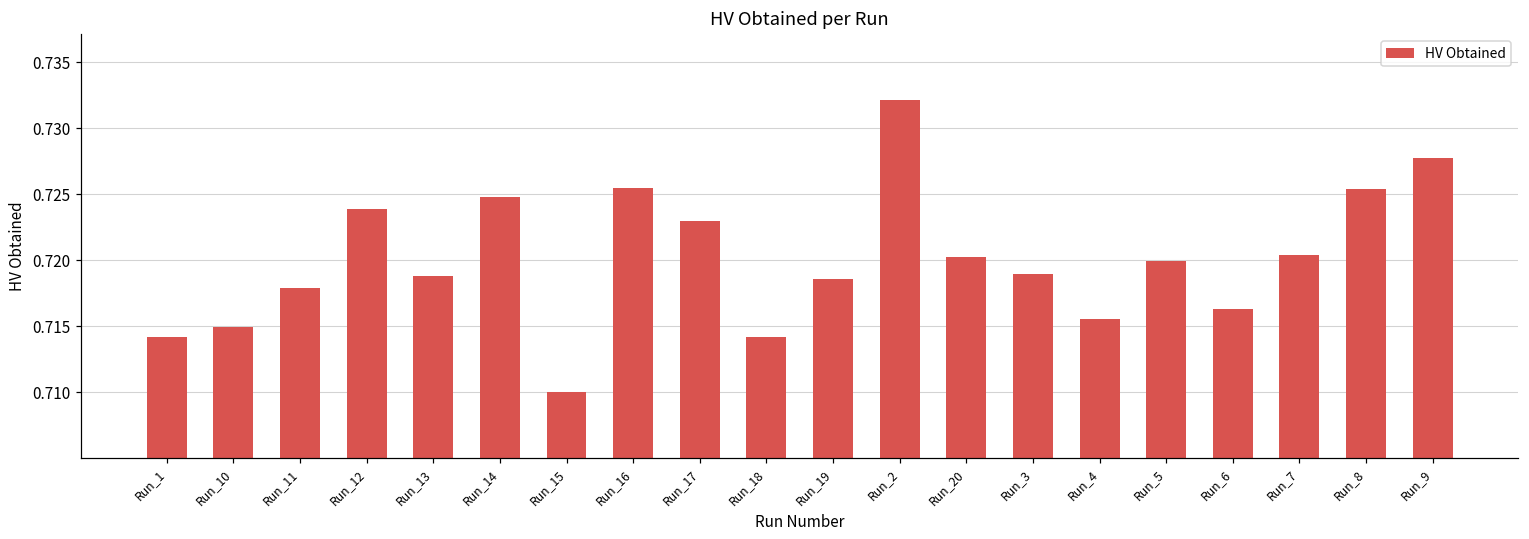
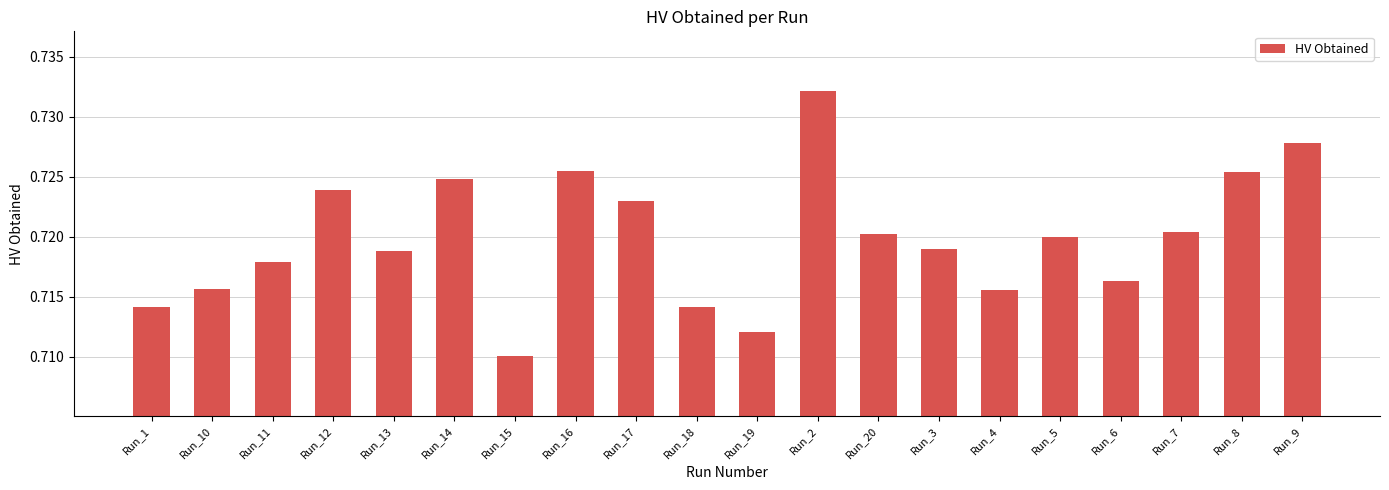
  {
    "Run_1": 0.7142,
-   "Run_10": 0.7150,
+   "Run_10": 0.7157,
    "Run_11": 0.7179,
    "Run_12": 0.7239,
    "Run_13": 0.7188,
    "Run_14": 0.7248,
    "Run_15": 0.7101,
    "Run_16": 0.7255,
    "Run_17": 0.7230,
    "Run_18": 0.7142,
-   "Run_19": 0.7186,
+   "Run_19": 0.7121,
    "Run_2": 0.7321,
    "Run_20": 0.7202,
    "Run_3": 0.7189,
    "Run_4": 0.7156,
    "Run_5": 0.7200,
    "Run_6": 0.7163,
    "Run_7": 0.7204,
    "Run_8": 0.7254,
    "Run_9": 0.7278
  }
